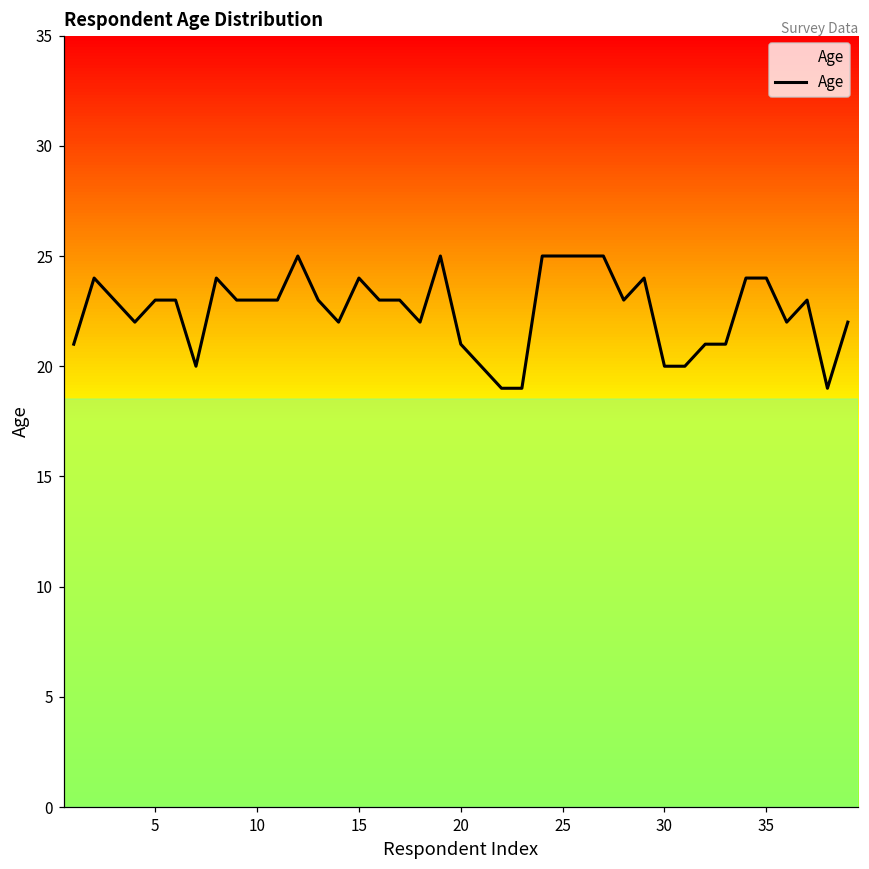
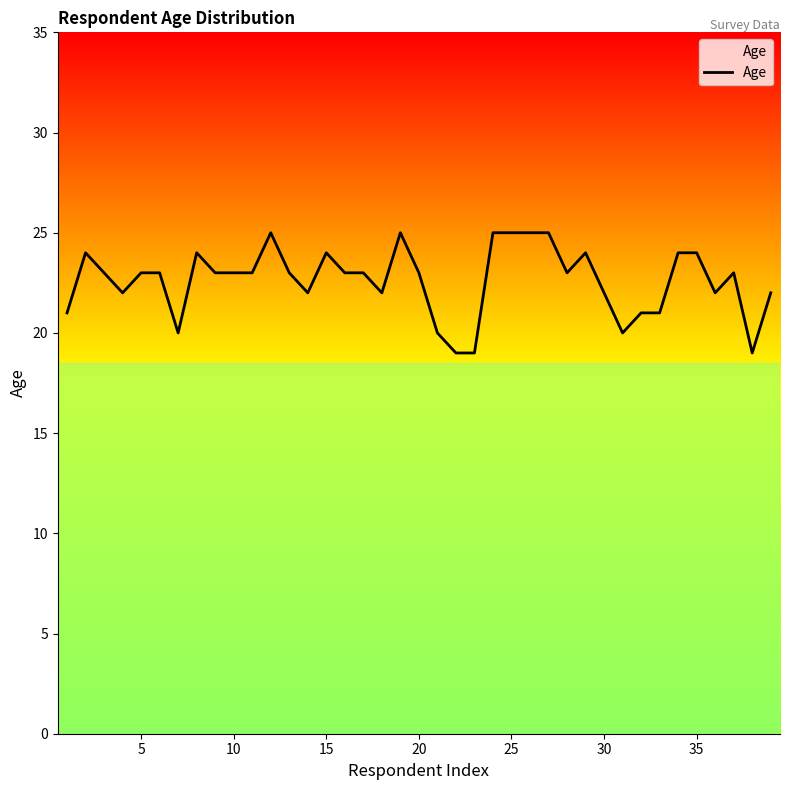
  {
    "5": 23,
    "10": 23,
    "15": 24,
-   "20": 21,
+   "20": 23,
    "25": 25,
-   "30": 20,
+   "30": 22,
    "35": 24
  }
